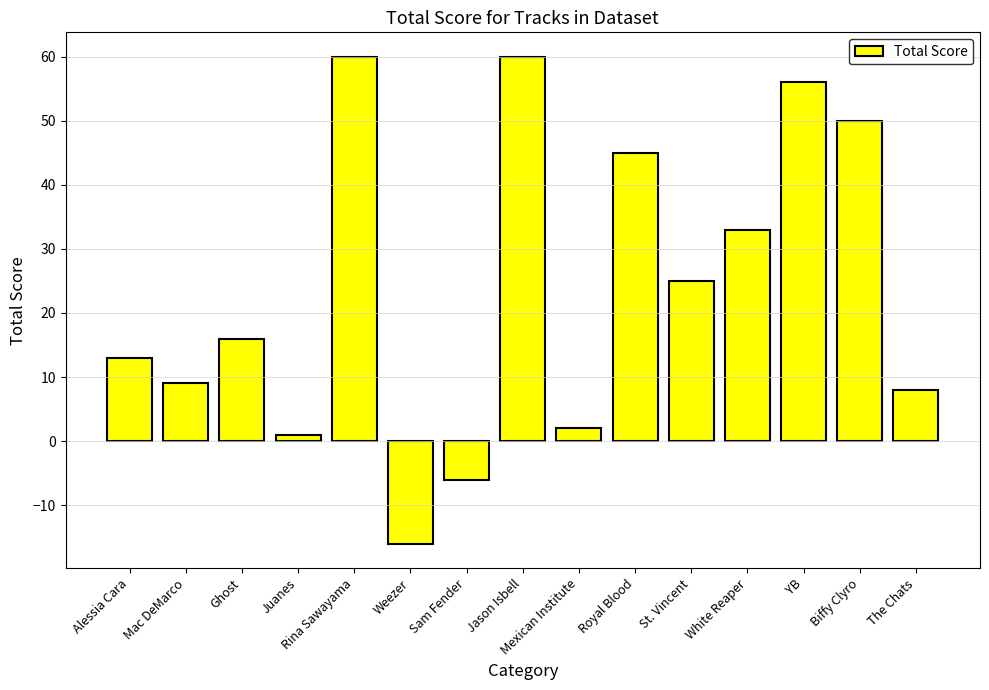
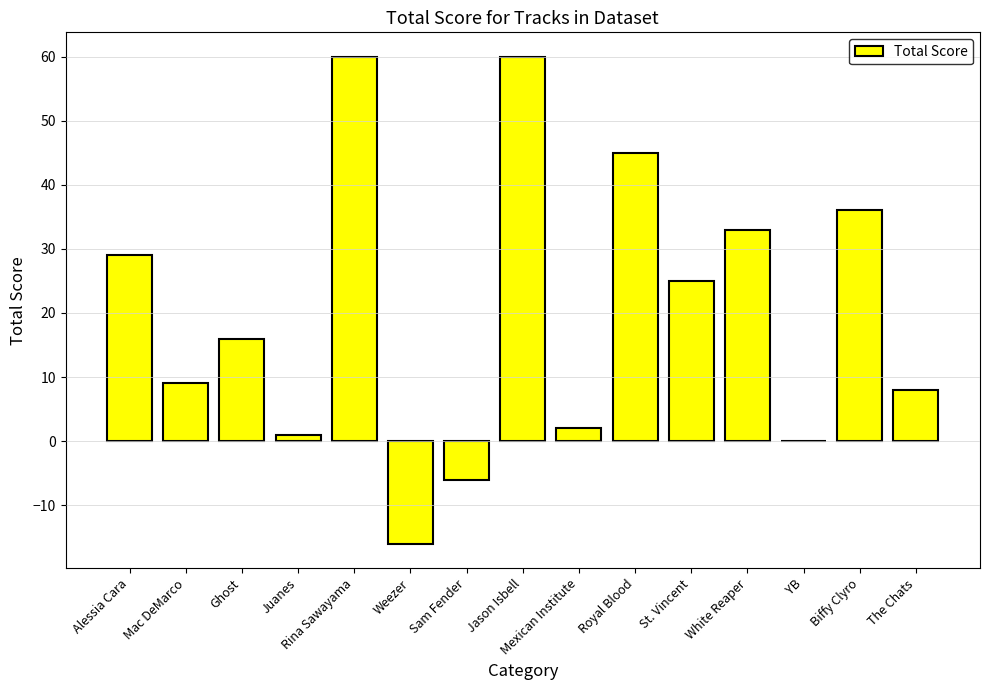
  {
-   "Alessia Cara": 13,
+   "Alessia Cara": 29,
    "Mac DeMarco": 9,
    "Ghost": 16,
    "Juanes": 1,
    "Rina Sawayama": 60,
    "Weezer": -16,
    "Sam Fender": -6,
    "Jason Isbell": 60,
    "Mexican Institute": 2,
    "Royal Blood": 45,
    "St. Vincent": 25,
    "White Reaper": 33,
-   "YB": 56,
-   "Biffy Clyro": 50,
+   "YB": 0,
+   "Biffy Clyro": 36,
    "The Chats": 8
  }
